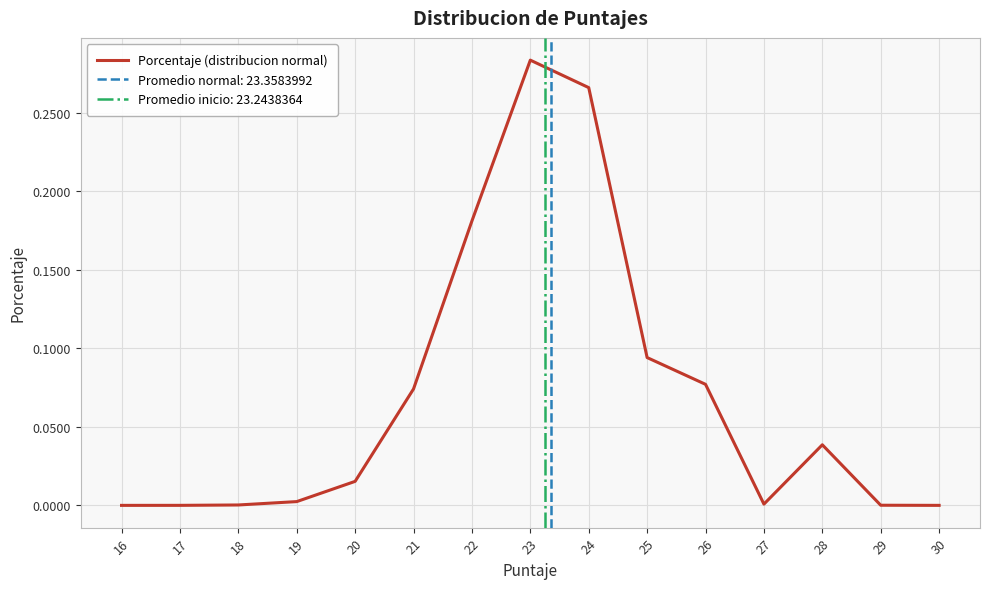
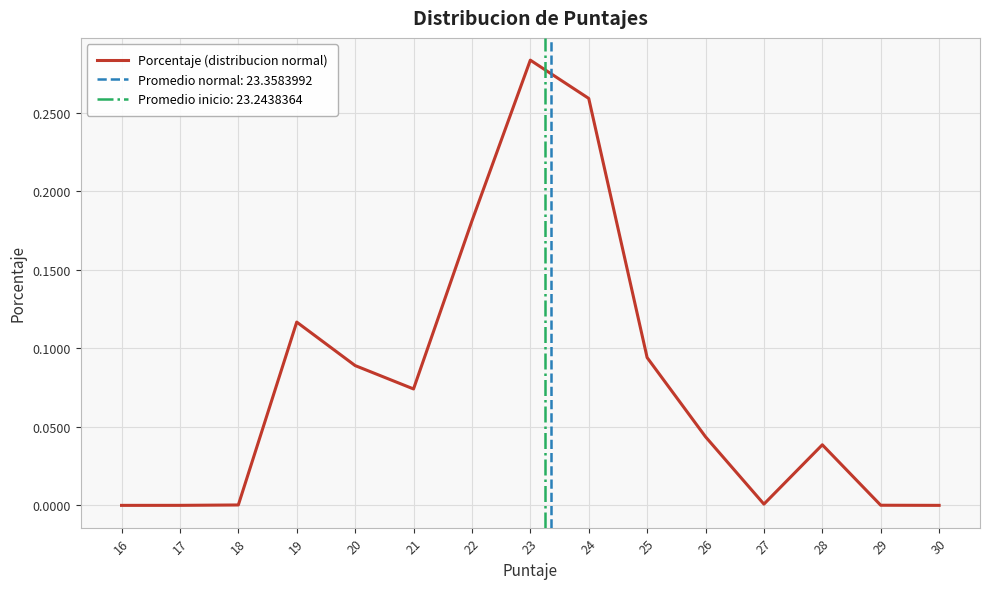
  {
    "16": 0.000,
    "17": 0.000,
    "18": 0.000,
-   "19": 0.002,
-   "20": 0.015,
+   "19": 0.117,
+   "20": 0.089,
    "21": 0.074,
    "22": 0.181,
    "23": 0.284,
-   "24": 0.266,
+   "24": 0.259,
    "25": 0.094,
-   "26": 0.077,
+   "26": 0.044,
    "27": 0.001,
    "28": 0.039,
    "29": 0.000,
    "30": 0.000
  }
